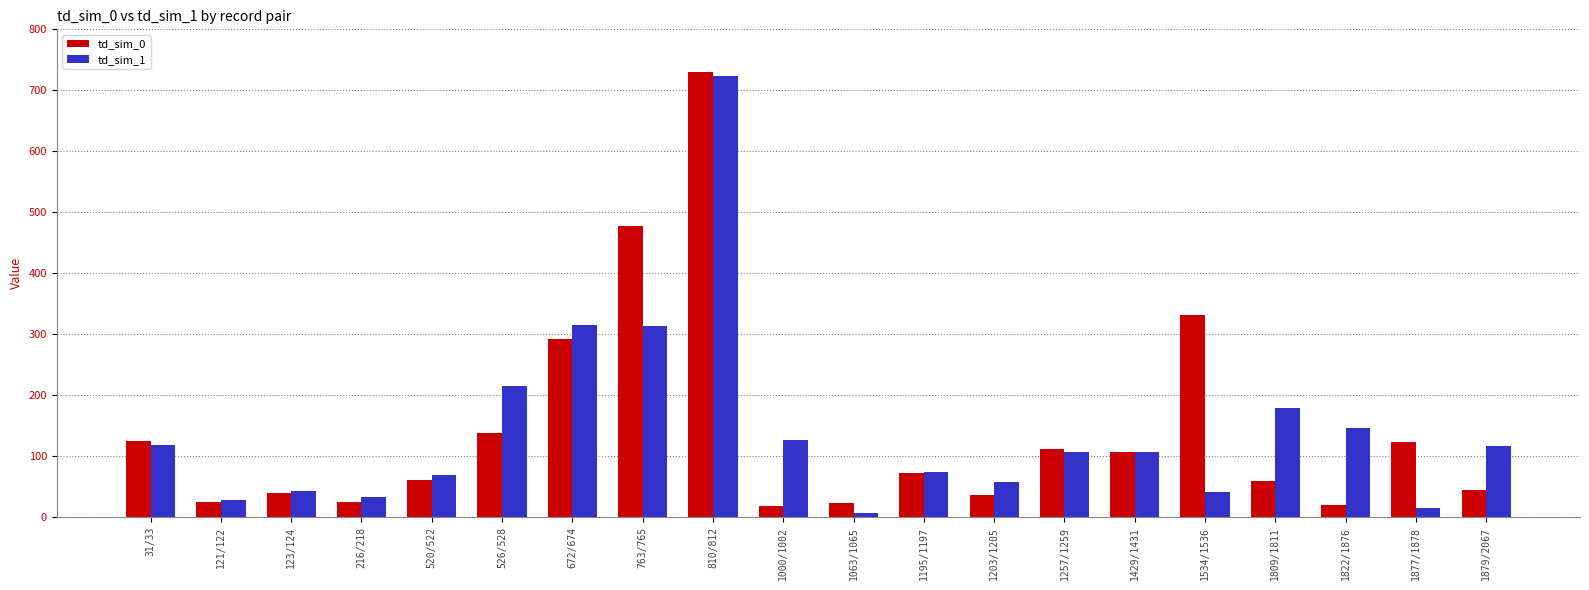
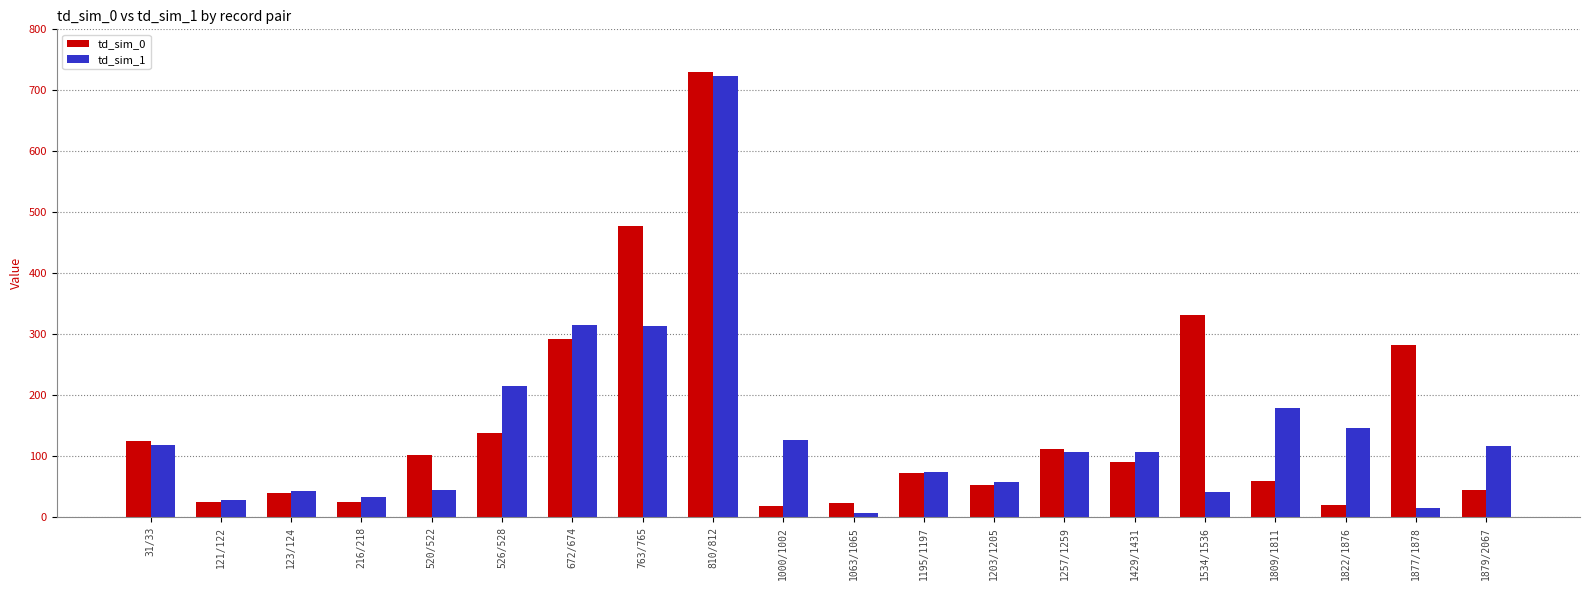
  {
    "td_sim_0": {
      "31/33": 130,
      "121/122": 30,
      "123/124": 40,
      "216/218": 30,
-     "520/522": 60,
+     "520/522": 100,
      "526/528": 140,
      "672/674": 290,
      "763/765": 480,
      "810/812": 730,
      "1000/1002": 20,
      "1063/1065": 20,
      "1195/1197": 70,
-     "1203/1205": 40,
+     "1203/1205": 50,
      "1257/1259": 110,
-     "1429/1431": 110,
+     "1429/1431": 90,
      "1534/1536": 330,
      "1809/1811": 60,
      "1822/1876": 20,
-     "1877/1878": 120,
+     "1877/1878": 280,
      "1879/2067": 50
    },
    "td_sim_1": {
      "31/33": 120,
      "121/122": 30,
      "123/124": 40,
      "216/218": 30,
-     "520/522": 70,
+     "520/522": 50,
      "526/528": 220,
      "672/674": 320,
      "763/765": 310,
      "810/812": 720,
      "1000/1002": 130,
      "1063/1065": 10,
      "1195/1197": 70,
      "1203/1205": 60,
      "1257/1259": 110,
      "1429/1431": 110,
      "1534/1536": 40,
      "1809/1811": 180,
      "1822/1876": 150,
      "1877/1878": 20,
      "1879/2067": 120
    }
  }
